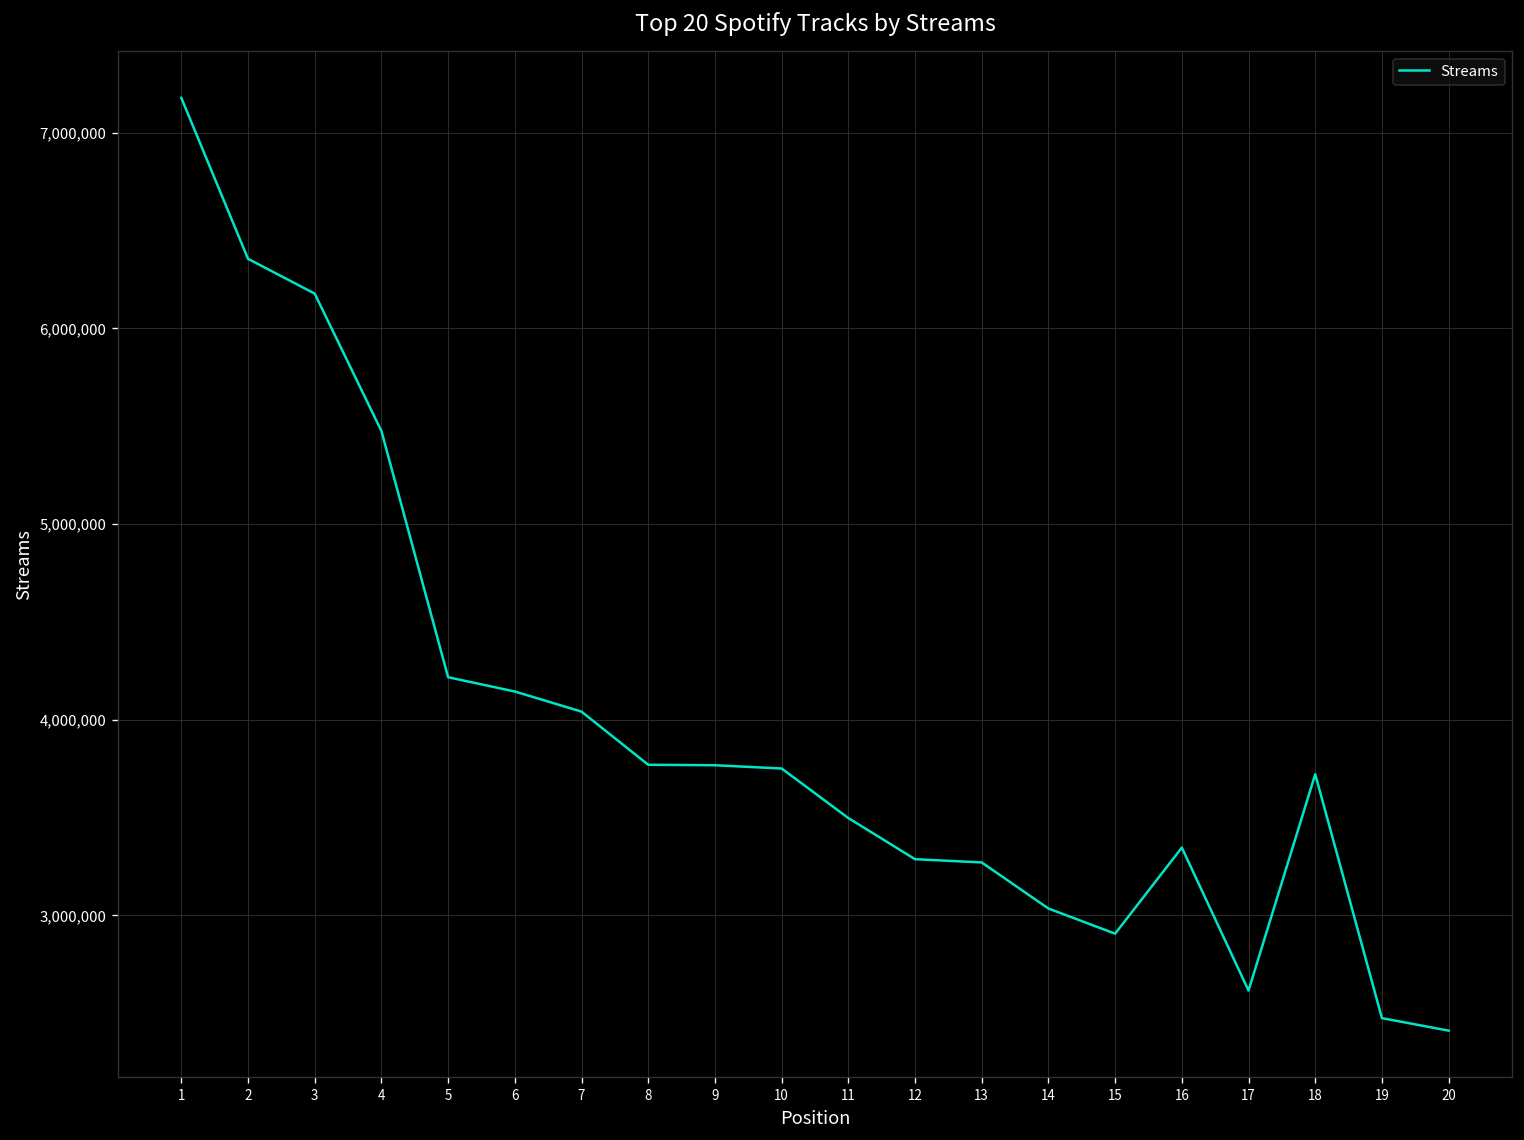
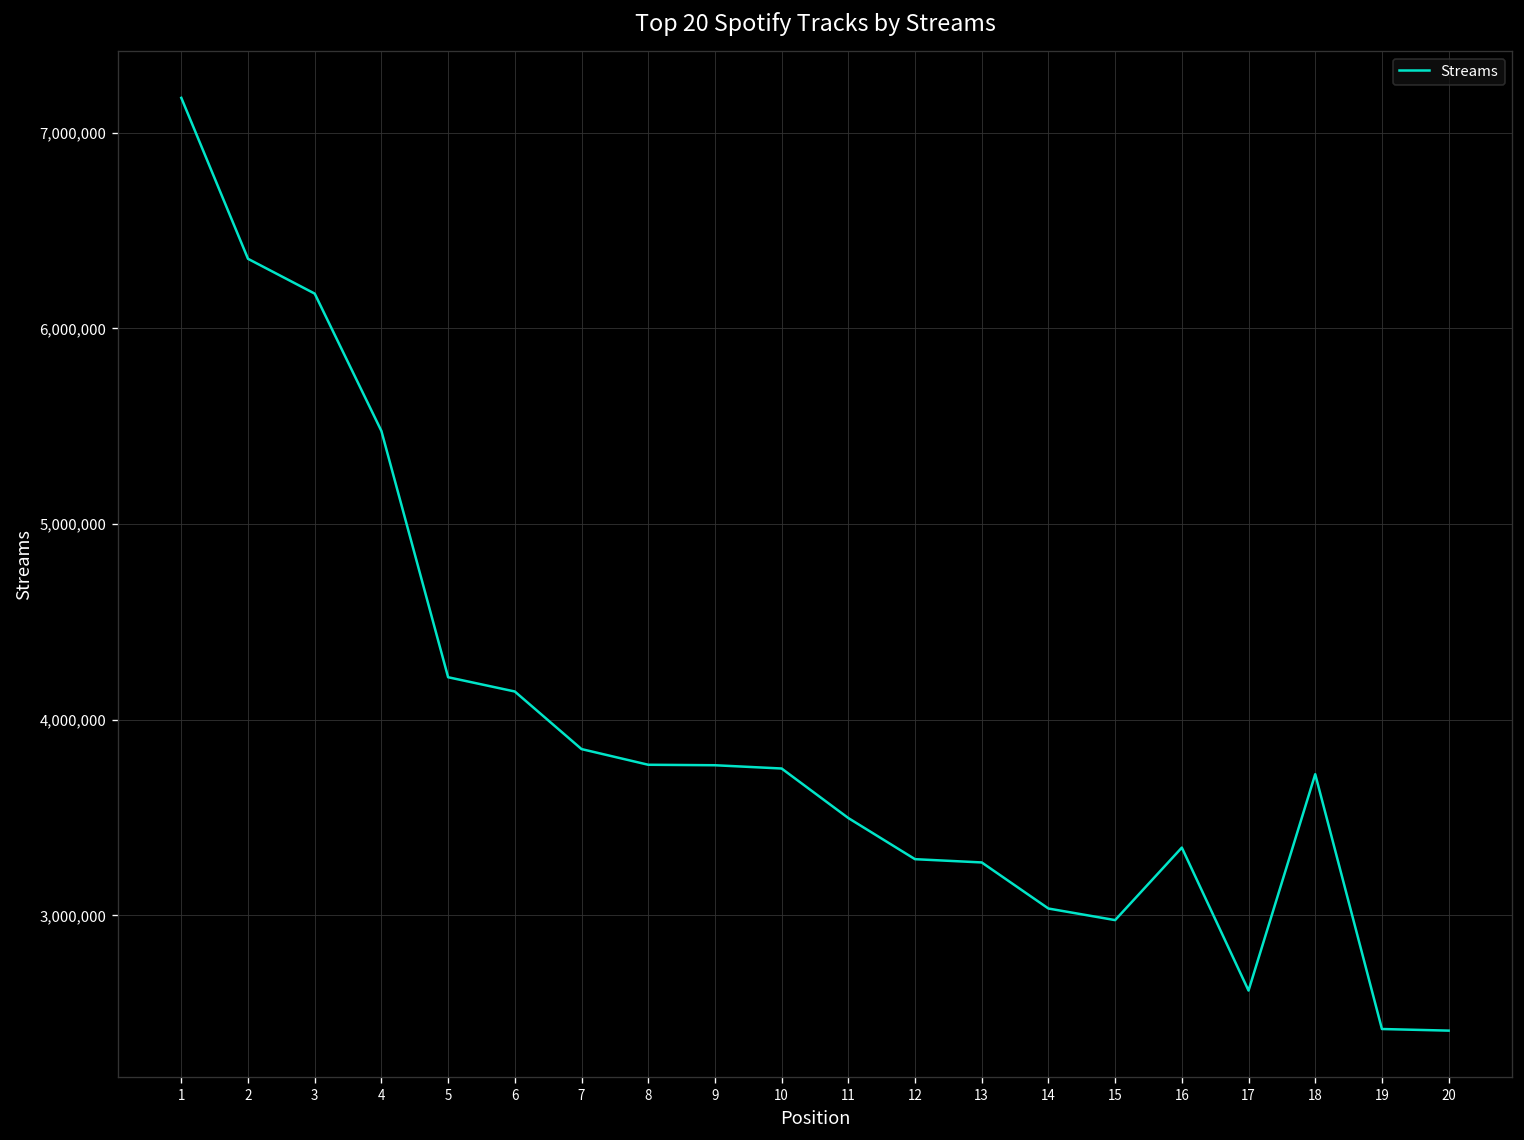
  {
    "1": "7,180,000",
    "2": "6,360,000",
    "3": "6,180,000",
    "4": "5,480,000",
    "5": "4,220,000",
    "6": "4,140,000",
-   "7": "4,040,000",
+   "7": "3,850,000",
    "8": "3,770,000",
    "9": "3,770,000",
    "10": "3,750,000",
    "11": "3,500,000",
    "12": "3,290,000",
    "13": "3,270,000",
    "14": "3,040,000",
-   "15": "2,910,000",
+   "15": "2,980,000",
    "16": "3,350,000",
    "17": "2,620,000",
    "18": "3,720,000",
-   "19": "2,470,000",
+   "19": "2,420,000",
    "20": "2,410,000"
  }
